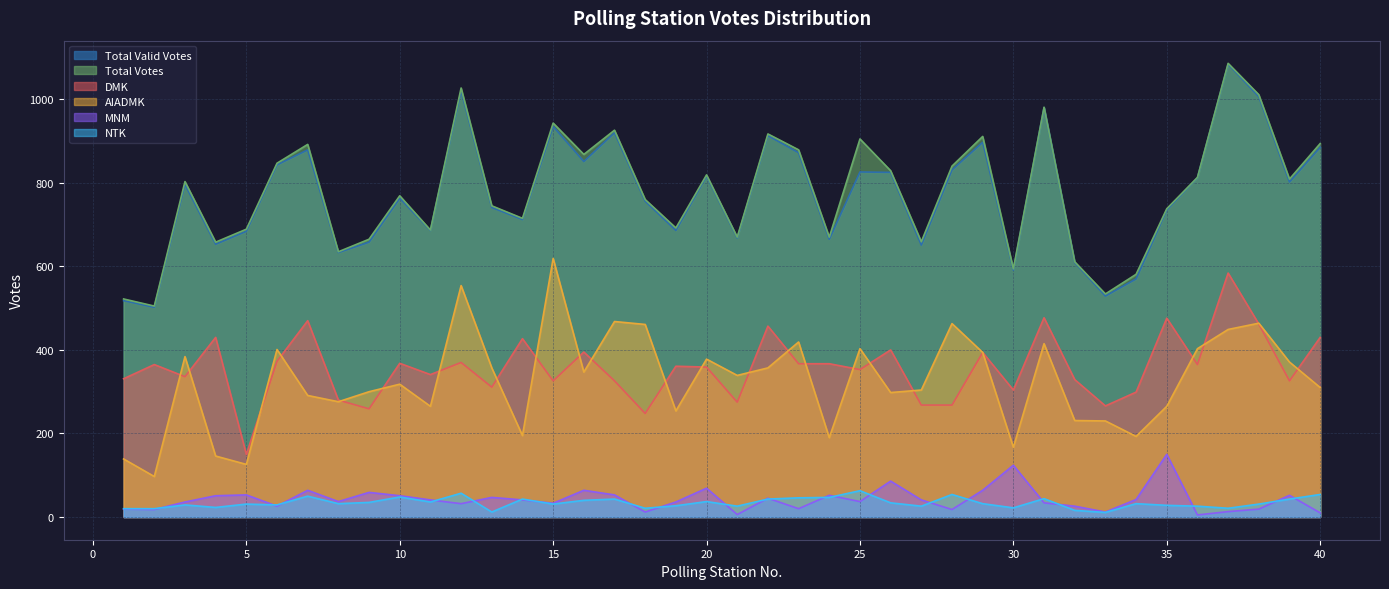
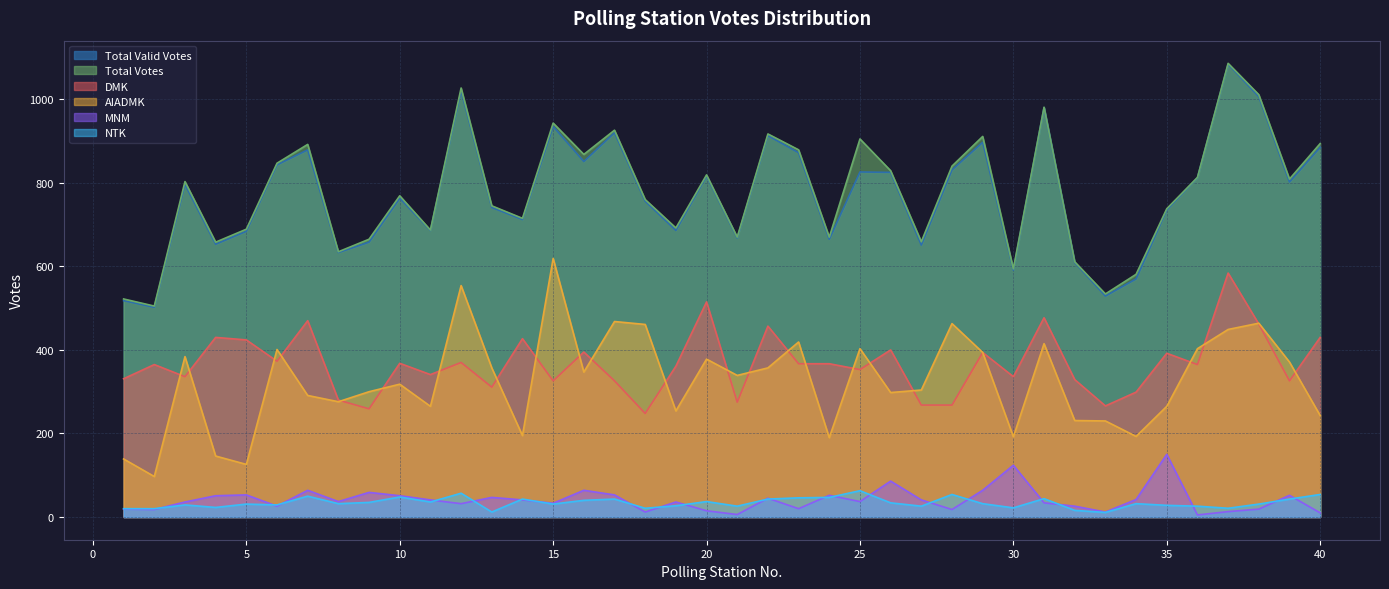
  {
    "Total Votes": {
      "15": 940,
      "25": 910,
      "40": 890
    },
    "DMK": {
-     "5": 150,
+     "5": 420,
      "10": 370,
      "15": 330,
-     "20": 360,
+     "20": 520,
      "25": 350,
-     "30": 300,
-     "35": 480,
+     "30": 340,
+     "35": 390,
      "40": 430
    },
    "AIADMK": {
      "5": 130,
      "10": 320,
      "15": 620,
      "20": 380,
      "25": 400,
-     "30": 170,
+     "30": 190,
      "35": 270,
-     "40": 310
+     "40": 240
    },
    "MNM": {
      "5": 50,
-     "20": 70,
+     "20": 20,
      "25": 40,
      "30": 120,
      "35": 150,
      "40": 10
    }
  }
